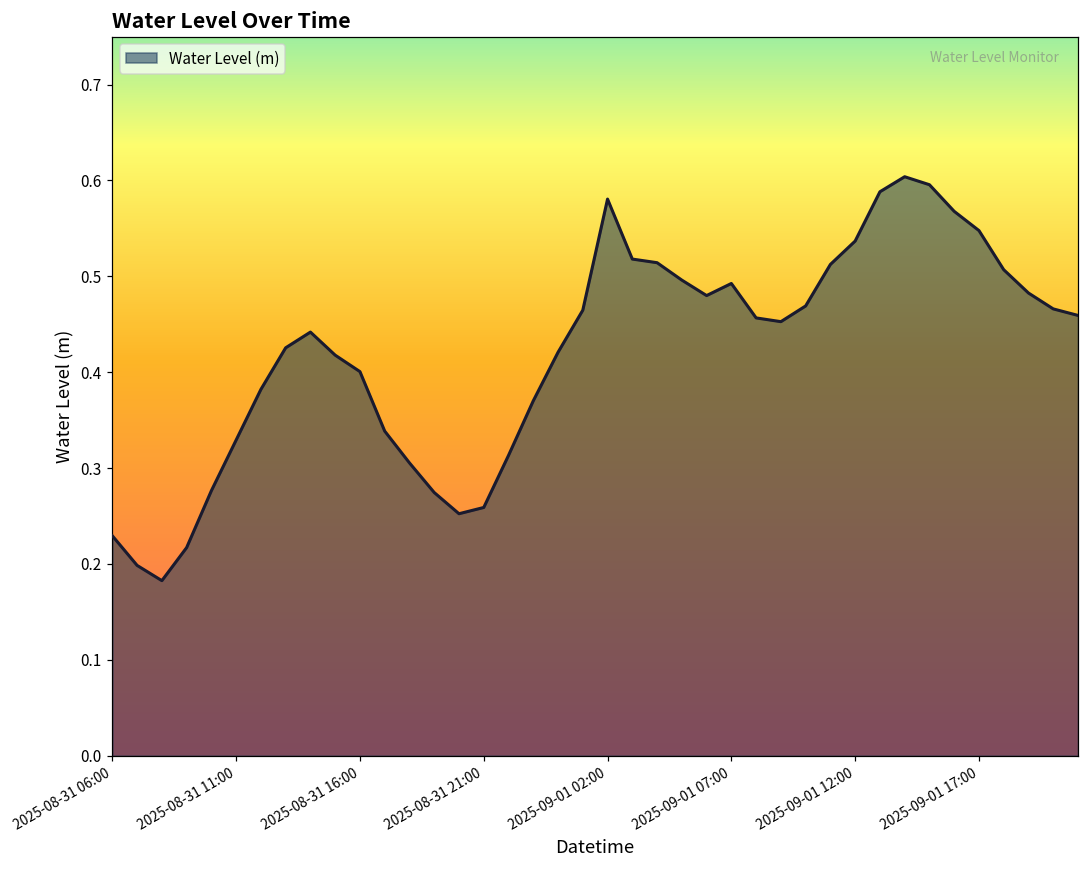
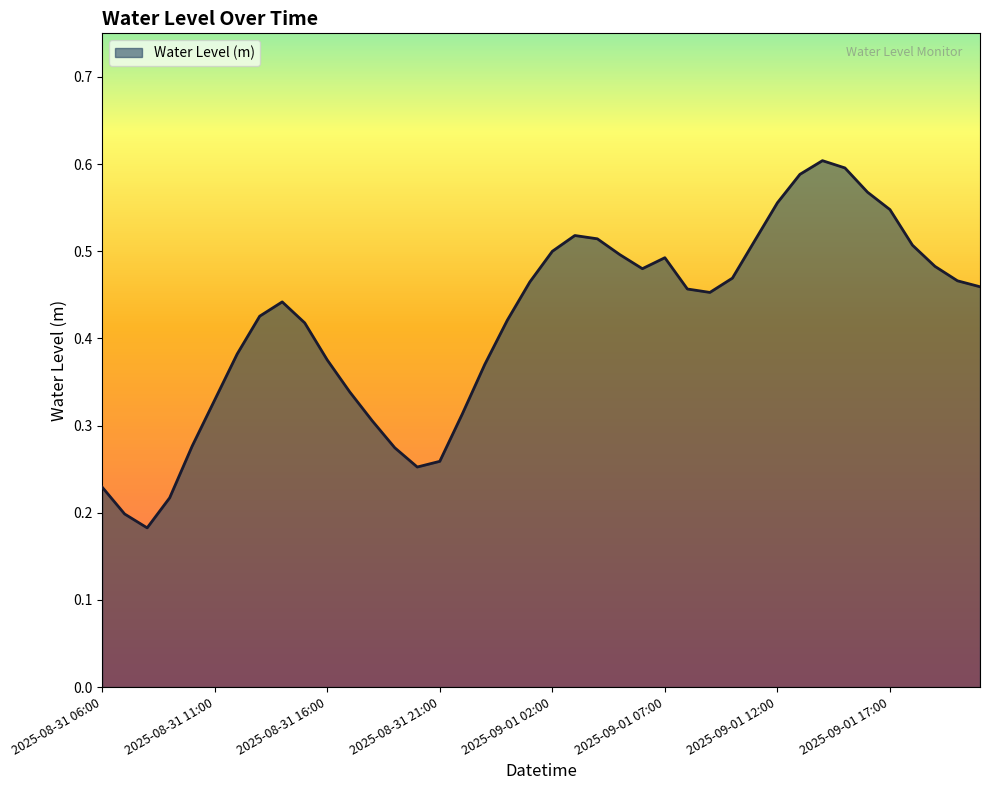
  {
    "2025-08-31 06:00": 0.23,
    "2025-08-31 11:00": 0.33,
-   "2025-08-31 16:00": 0.40,
+   "2025-08-31 16:00": 0.38,
    "2025-08-31 21:00": 0.26,
-   "2025-09-01 02:00": 0.58,
+   "2025-09-01 02:00": 0.50,
    "2025-09-01 07:00": 0.49,
-   "2025-09-01 12:00": 0.54,
+   "2025-09-01 12:00": 0.56,
    "2025-09-01 17:00": 0.55
  }
